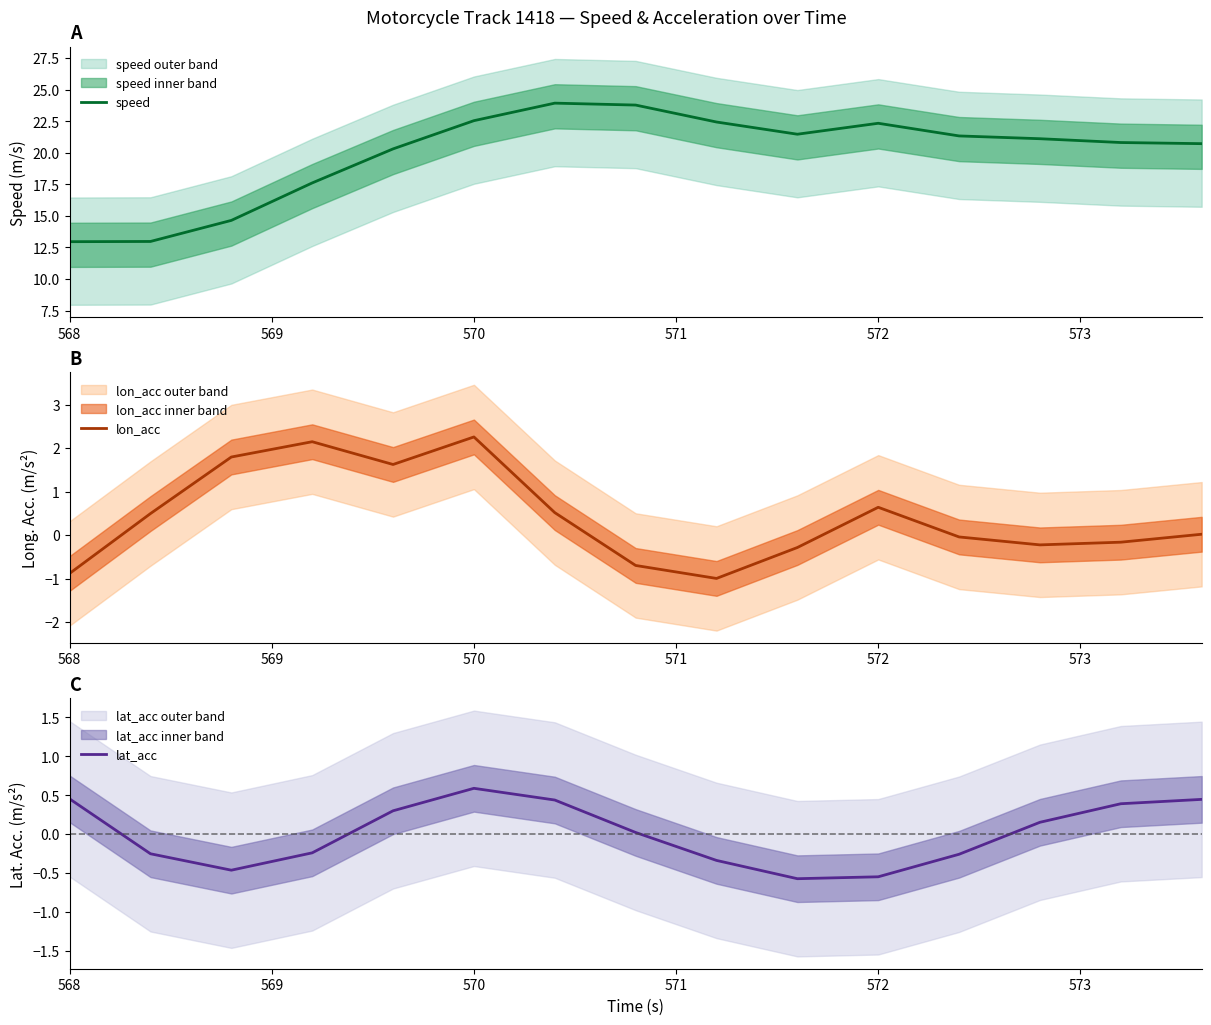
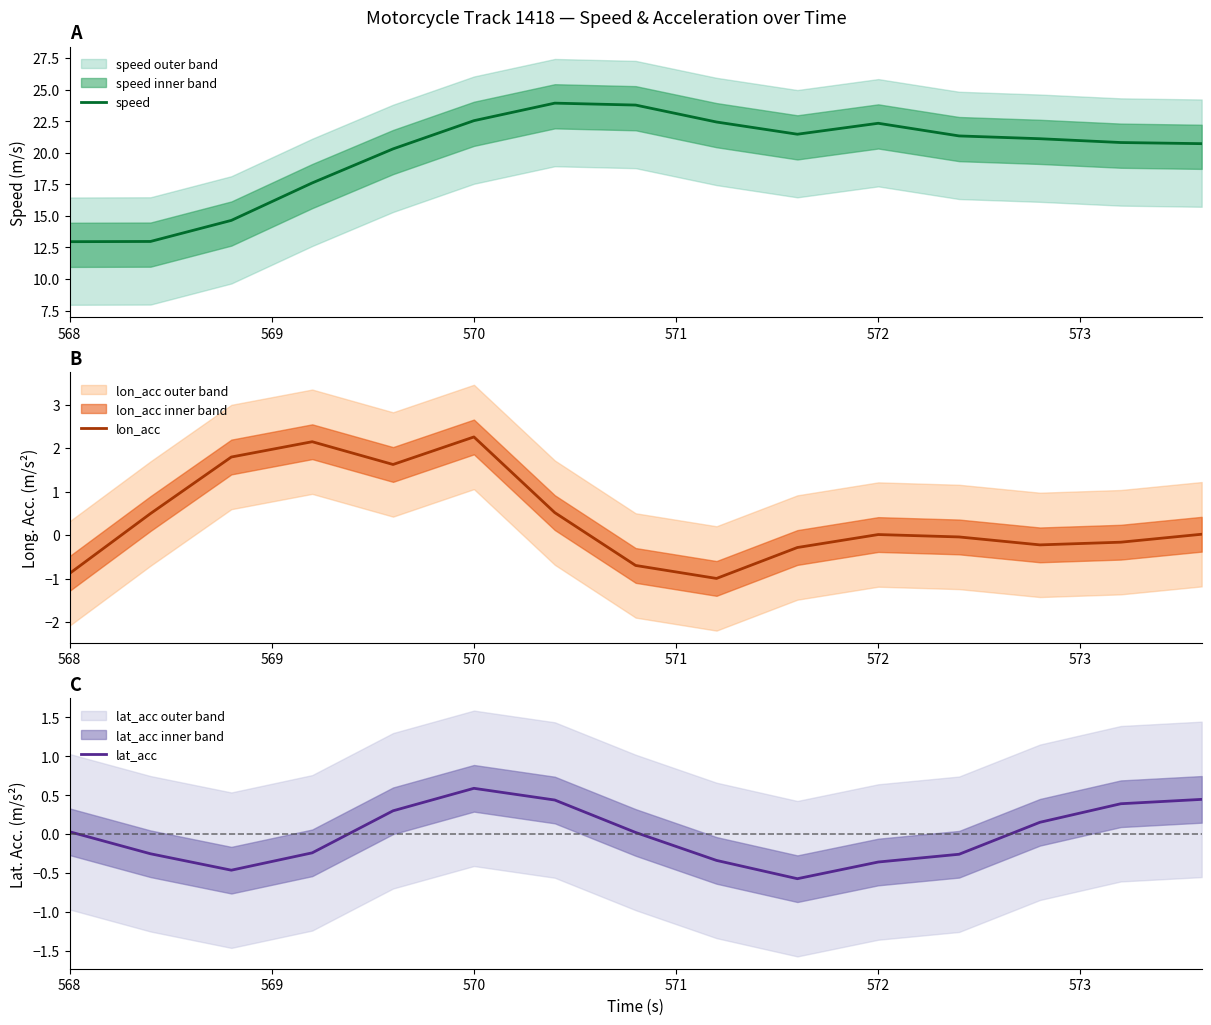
  {
    "A": {
      "speed": {
        "568": 13.0,
        "570": 22.5,
        "572": 22.3
      }
    },
    "B": {
      "lon_acc": {
        "568": -0.9,
        "570": 2.3,
-       "572": 0.6
+       "572": 0.0
      }
    },
    "C": {
      "lat_acc": {
-       "568": 0.5,
+       "568": 0.0,
        "570": 0.6,
-       "572": -0.5
+       "572": -0.4
      }
    }
  }
